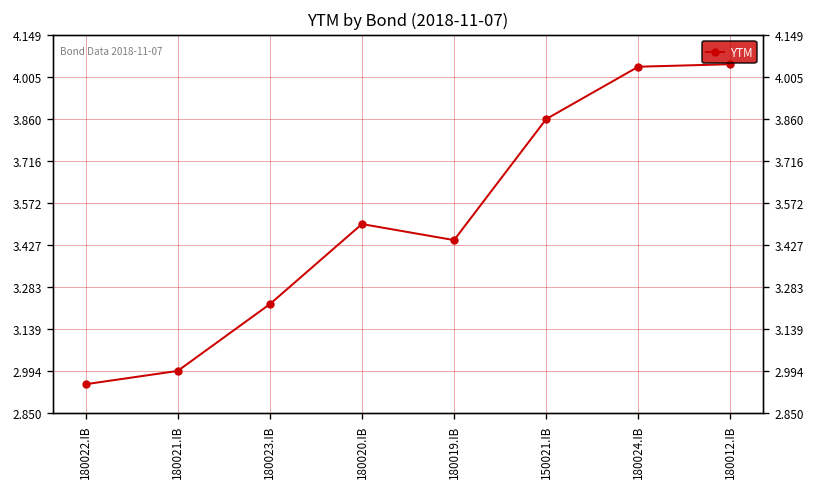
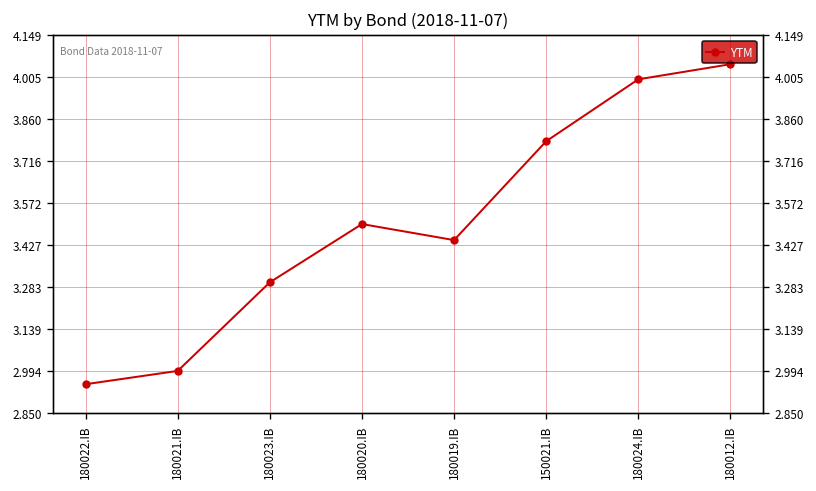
  {
    "180022.IB": 2.95,
    "180021.IB": 3.00,
-   "180023.IB": 3.22,
+   "180023.IB": 3.30,
    "180020.IB": 3.50,
    "180019.IB": 3.44,
-   "150021.IB": 3.86,
-   "180024.IB": 4.04,
+   "150021.IB": 3.78,
+   "180024.IB": 4.00,
    "180012.IB": 4.05
  }
